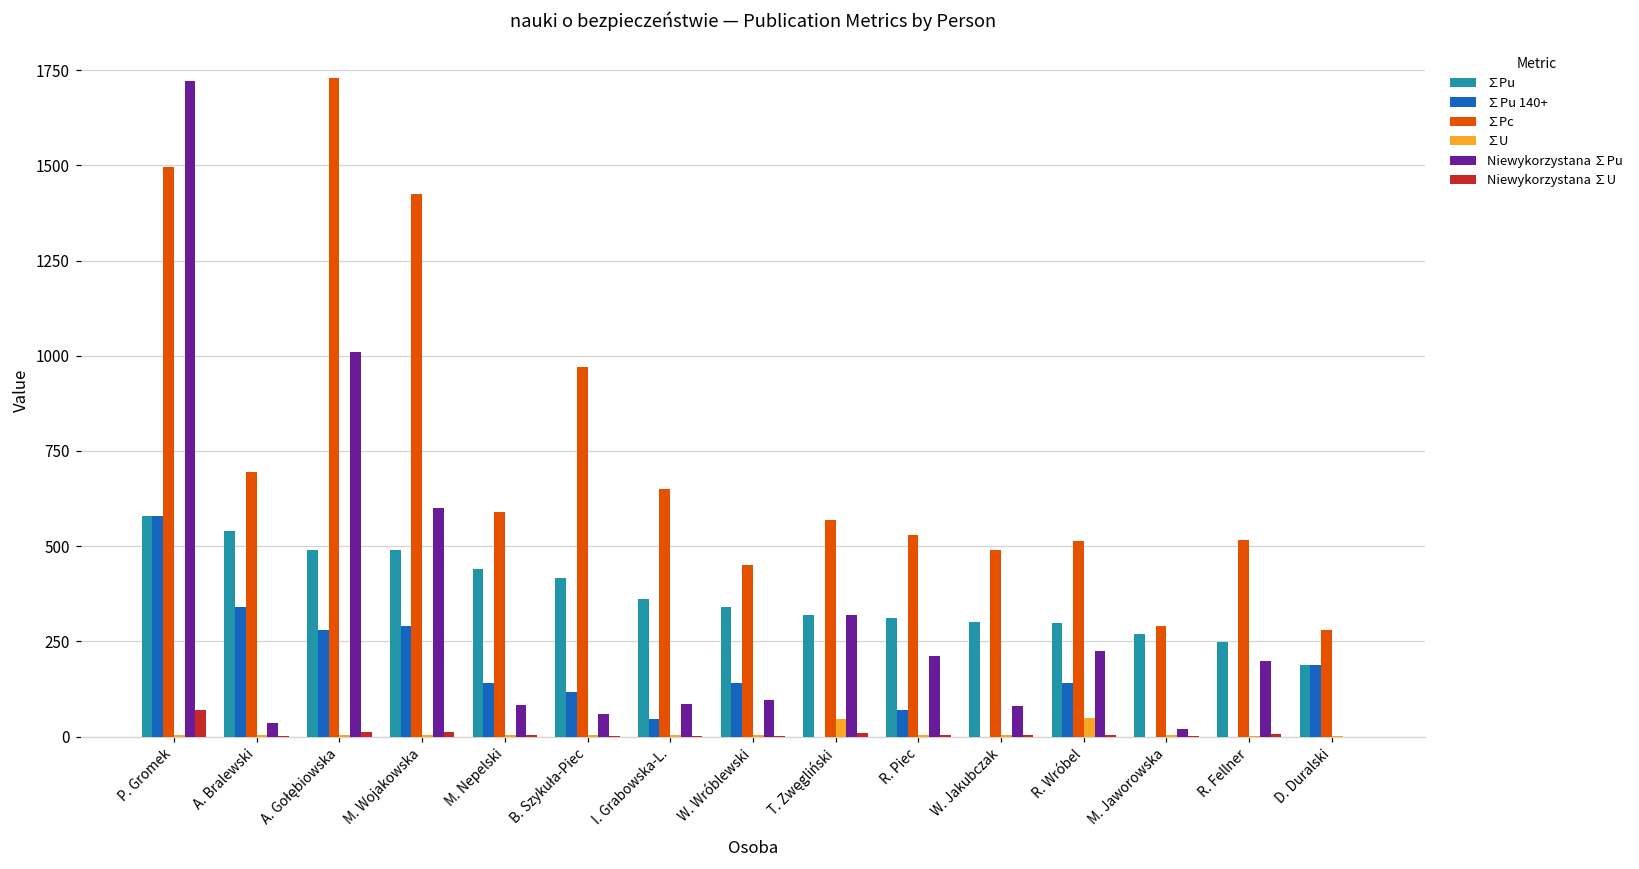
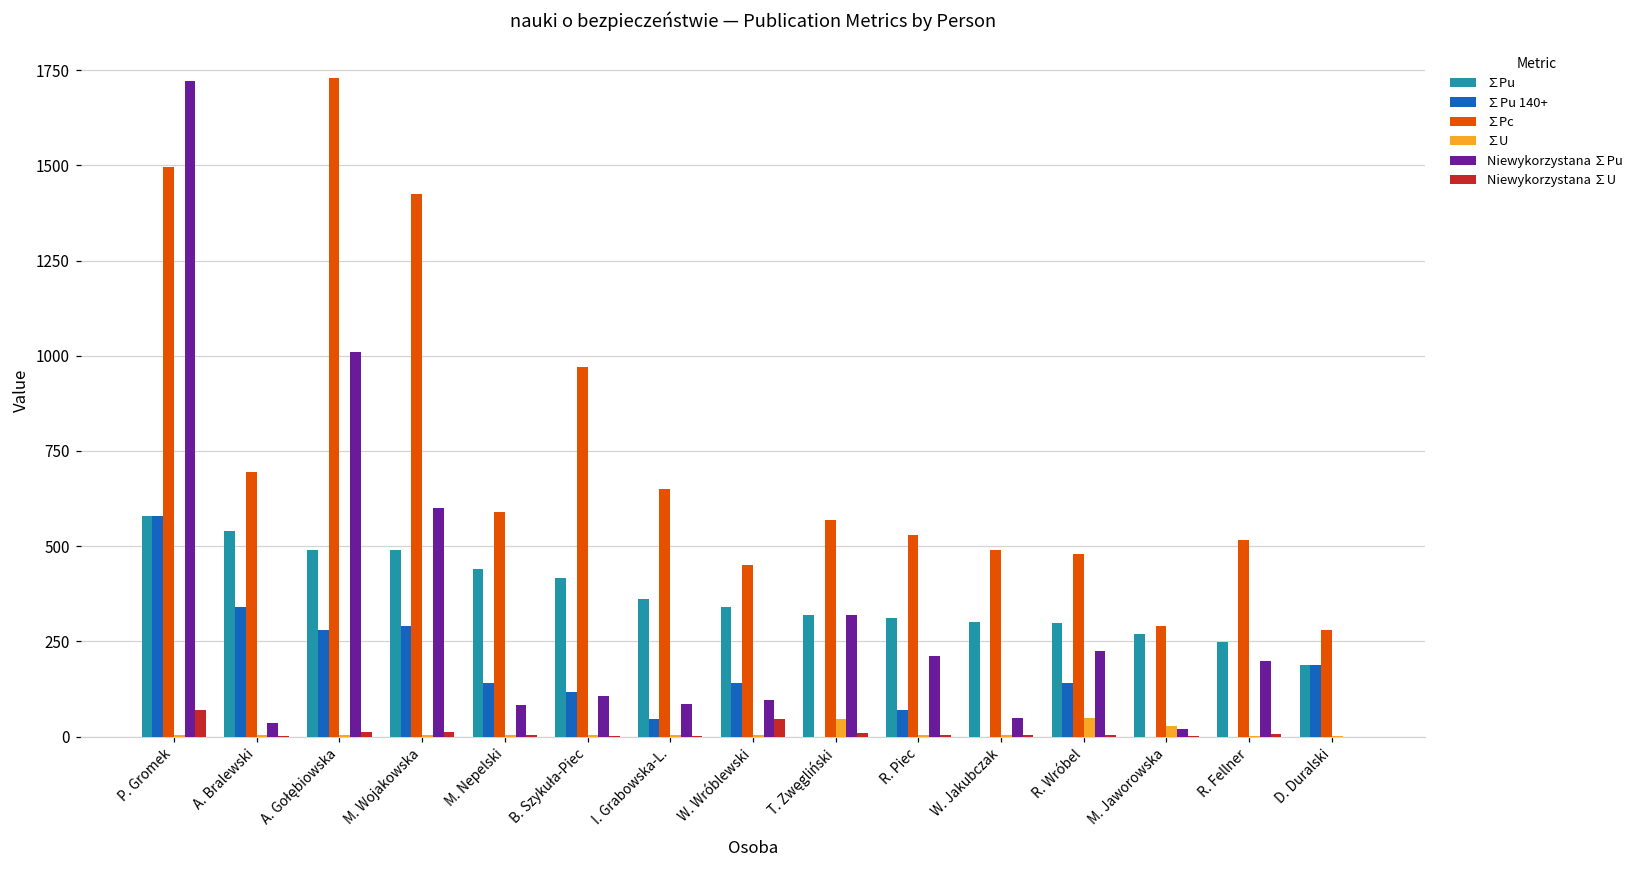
  {
    "∑Pc": {
      "P. Gromek": 1500,
      "A. Bralewski": 690,
      "A. Gołębiowska": 1730,
      "M. Wojakowska": 1430,
      "M. Nepelski": 590,
      "B. Szykuła-Piec": 970,
      "I. Grabowska-L.": 650,
      "W. Wróblewski": 450,
      "T. Zwęgliński": 570,
      "R. Piec": 530,
      "W. Jakubczak": 490,
-     "R. Wróbel": 510,
+     "R. Wróbel": 480,
      "M. Jaworowska": 290,
      "R. Fellner": 520,
      "D. Duralski": 280
    },
    "∑U": {
      "T. Zwęgliński": 50,
      "R. Wróbel": 50,
-     "M. Jaworowska": 0
+     "M. Jaworowska": 30
    },
    "Niewykorzystana ∑Pu": {
      "P. Gromek": 1720,
      "A. Bralewski": 40,
      "A. Gołębiowska": 1010,
      "M. Wojakowska": 600,
      "M. Nepelski": 80,
-     "B. Szykuła-Piec": 60,
+     "B. Szykuła-Piec": 110,
      "I. Grabowska-L.": 80,
      "W. Wróblewski": 100,
      "T. Zwęgliński": 320,
      "R. Piec": 210,
-     "W. Jakubczak": 80,
+     "W. Jakubczak": 50,
      "R. Wróbel": 220,
      "M. Jaworowska": 20,
      "R. Fellner": 200,
      "D. Duralski": 0
    },
    "Niewykorzystana ∑U": {
      "P. Gromek": 70,
      "A. Gołębiowska": 10,
      "M. Wojakowska": 10,
-     "W. Wróblewski": 0,
+     "W. Wróblewski": 50,
      "T. Zwęgliński": 10,
      "D. Duralski": 0
    }
  }
